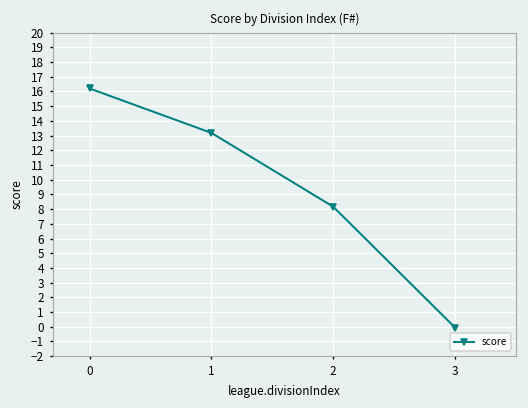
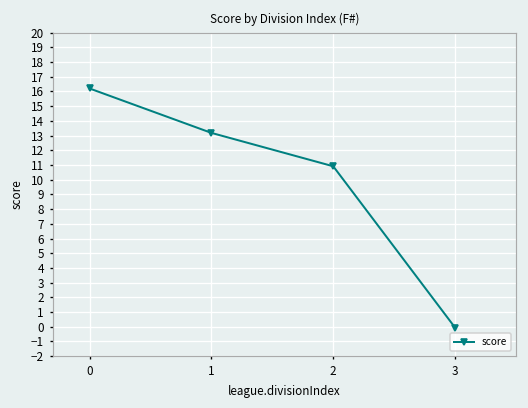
  {
    "0": 16.2,
    "1": 13.2,
-   "2": 8.2,
+   "2": 10.9,
    "3": -0.1
  }
